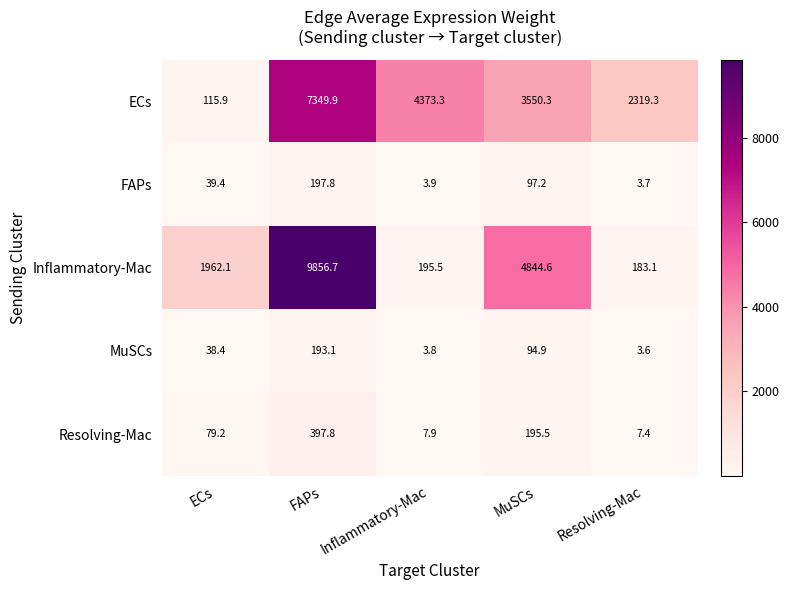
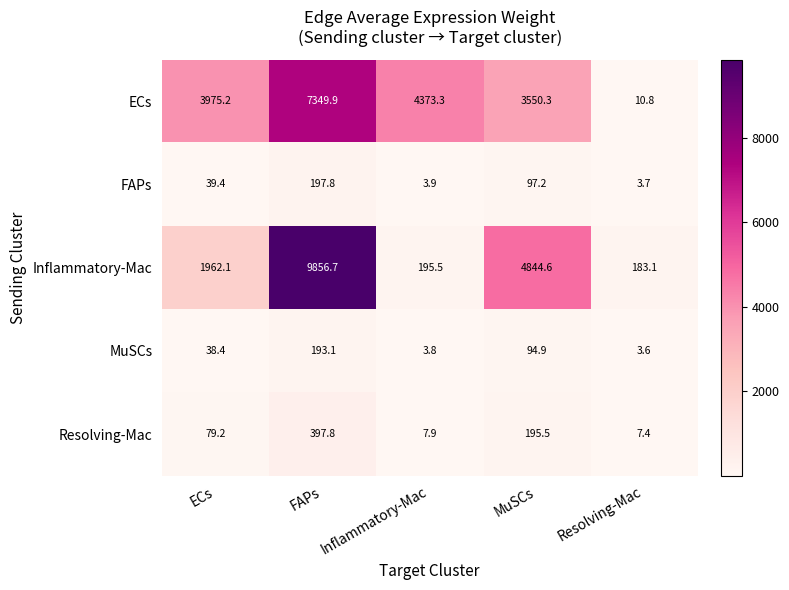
  {
    "ECs": {
-     "ECs": 115.9,
+     "ECs": 3975.2,
      "FAPs": 7349.9,
      "Inflammatory-Mac": 4373.3,
      "MuSCs": 3550.3,
-     "Resolving-Mac": 2319.3
+     "Resolving-Mac": 10.8
    },
    "FAPs": {
      "ECs": 39.4,
      "FAPs": 197.8,
      "Inflammatory-Mac": 3.9,
      "MuSCs": 97.2,
      "Resolving-Mac": 3.7
    },
    "Inflammatory-Mac": {
      "ECs": 1962.1,
      "FAPs": 9856.7,
      "Inflammatory-Mac": 195.5,
      "MuSCs": 4844.6,
      "Resolving-Mac": 183.1
    },
    "MuSCs": {
      "ECs": 38.4,
      "FAPs": 193.1,
      "Inflammatory-Mac": 3.8,
      "MuSCs": 94.9,
      "Resolving-Mac": 3.6
    },
    "Resolving-Mac": {
      "ECs": 79.2,
      "FAPs": 397.8,
      "Inflammatory-Mac": 7.9,
      "MuSCs": 195.5,
      "Resolving-Mac": 7.4
    }
  }
